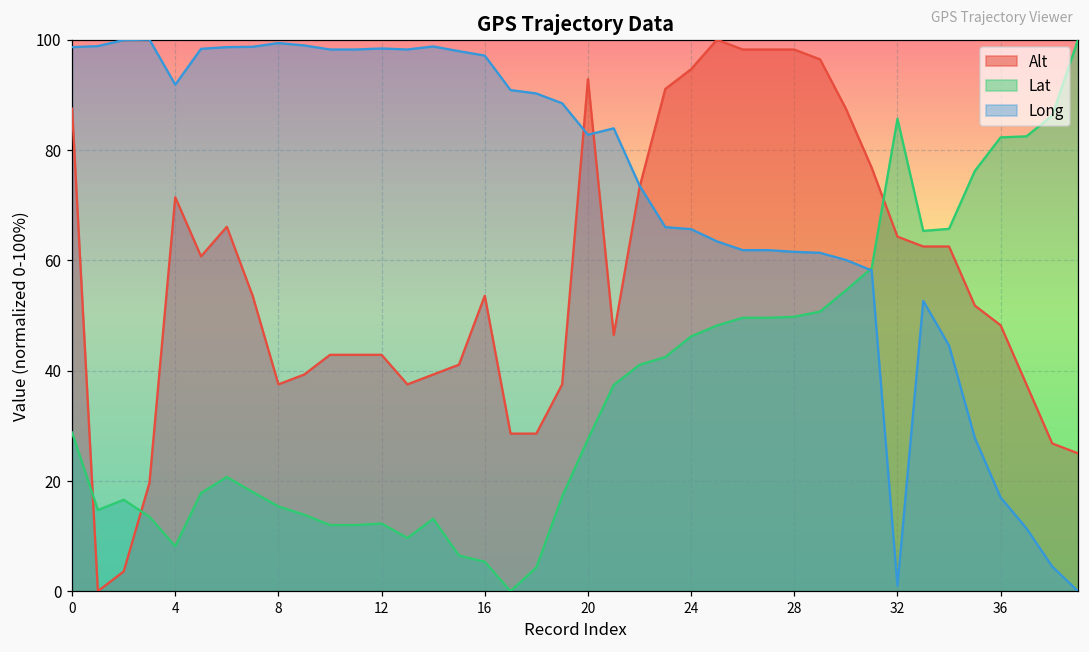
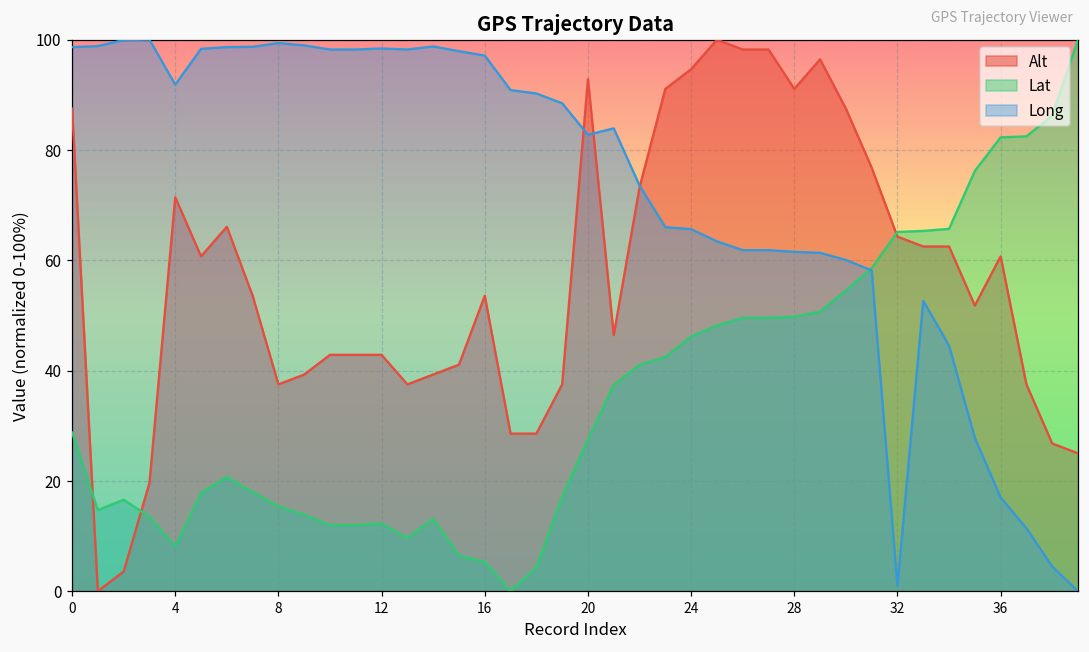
  {
    "Alt": {
      "0": 88,
      "4": 71,
      "8": 38,
      "12": 43,
      "16": 54,
      "20": 93,
      "24": 95,
-     "28": 98,
+     "28": 91,
      "32": 64,
-     "36": 48
+     "36": 61
    },
    "Lat": {
      "0": 29,
      "4": 8,
      "8": 15,
      "12": 12,
      "16": 5,
      "20": 28,
      "24": 46,
      "28": 50,
-     "32": 86,
+     "32": 65,
      "36": 82
    },
    "Long": {
      "0": 99,
      "4": 92,
      "8": 99,
      "12": 98,
      "16": 97,
      "20": 83,
      "24": 66,
      "28": 62,
      "32": 1,
      "36": 17
    }
  }
